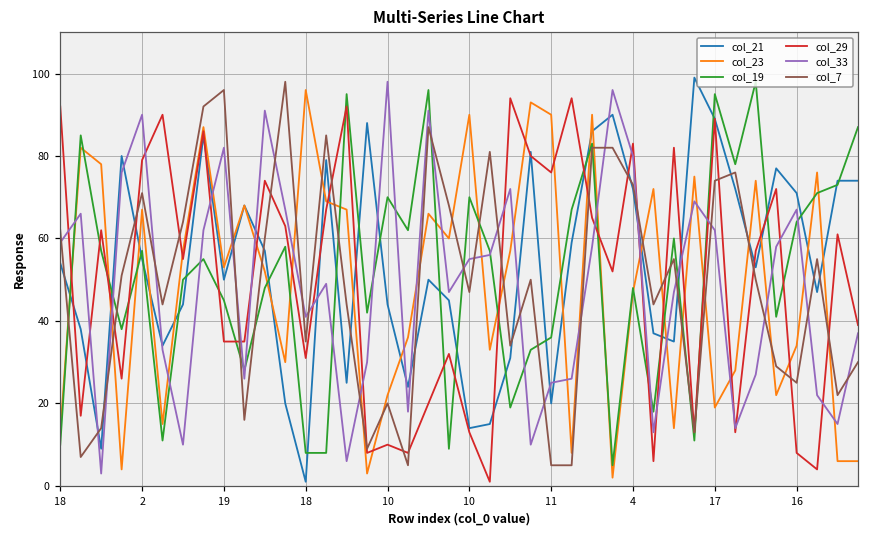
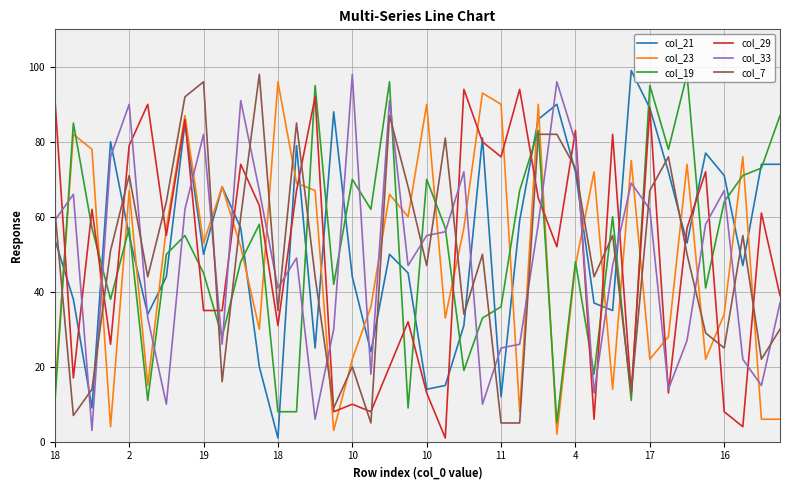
  {
    "col_21": {
-     "11": 20
+     "11": 12
    },
    "col_23": {
      "11": 90,
-     "17": 19
+     "17": 22
    },
    "col_19": {
      "11": 36,
      "17": 95
    },
    "col_29": {
      "11": 76
    },
    "col_33": {
      "11": 25,
      "17": 62
    },
    "col_7": {
      "11": 5,
-     "17": 74
+     "17": 67
    }
  }
